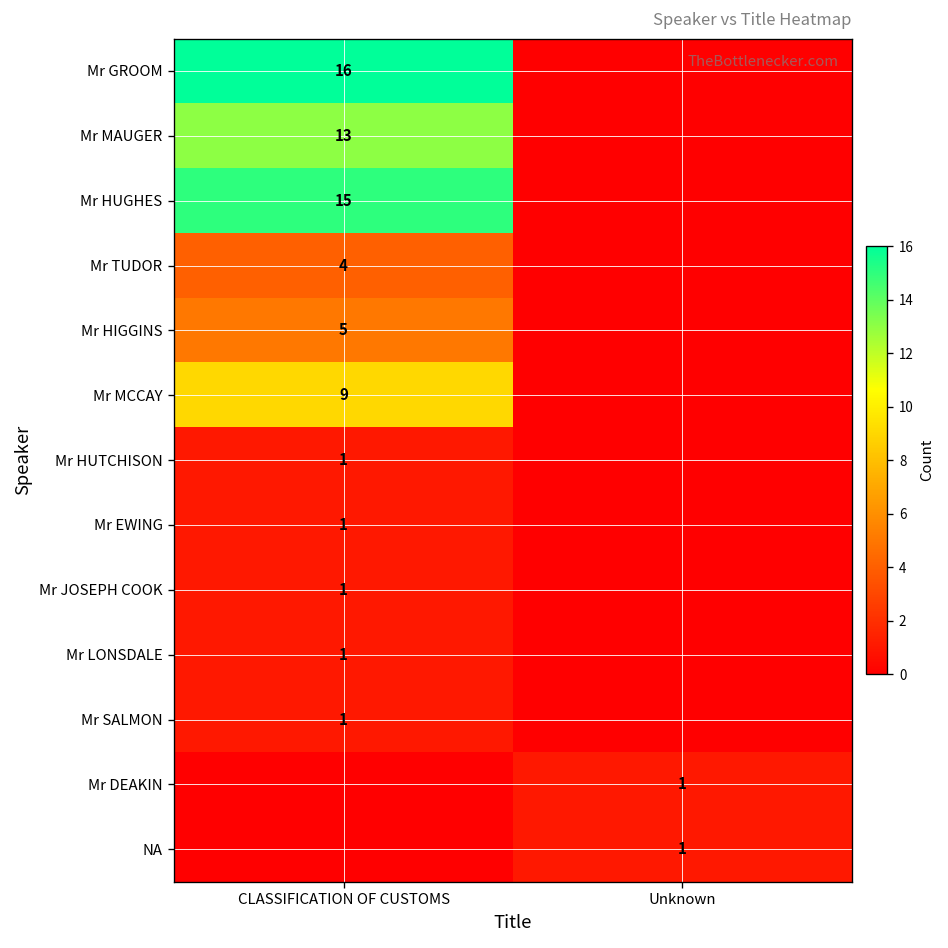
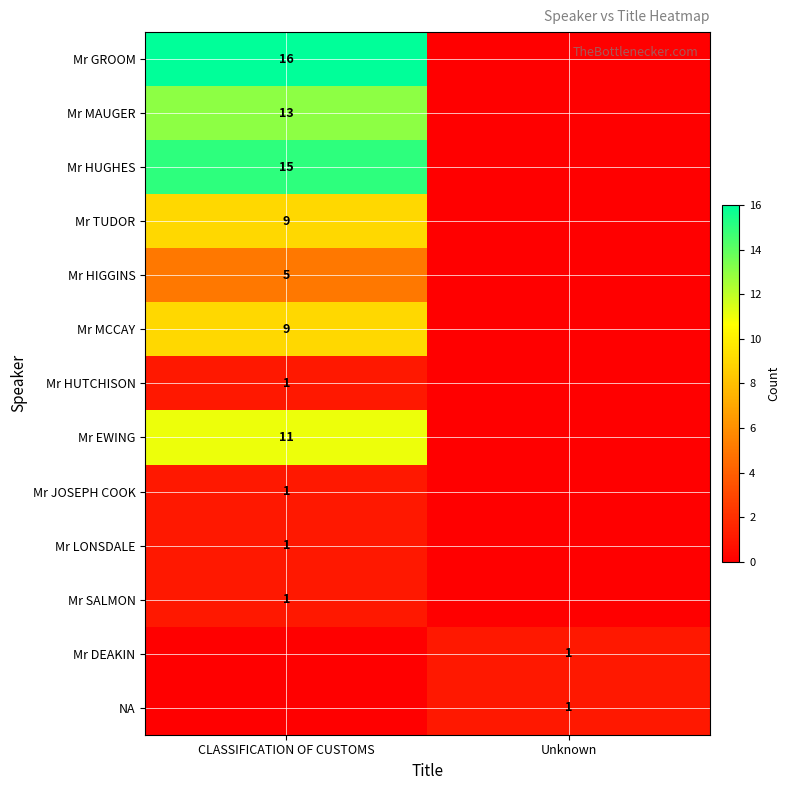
  {
    "Mr GROOM": {
      "CLASSIFICATION OF CUSTOMS": 16
    },
    "Mr MAUGER": {
      "CLASSIFICATION OF CUSTOMS": 13
    },
    "Mr HUGHES": {
      "CLASSIFICATION OF CUSTOMS": 15
    },
    "Mr TUDOR": {
-     "CLASSIFICATION OF CUSTOMS": 4
+     "CLASSIFICATION OF CUSTOMS": 9
    },
    "Mr HIGGINS": {
      "CLASSIFICATION OF CUSTOMS": 5
    },
    "Mr MCCAY": {
      "CLASSIFICATION OF CUSTOMS": 9
    },
    "Mr HUTCHISON": {
      "CLASSIFICATION OF CUSTOMS": 1
    },
    "Mr EWING": {
-     "CLASSIFICATION OF CUSTOMS": 1
+     "CLASSIFICATION OF CUSTOMS": 11
    },
    "Mr JOSEPH COOK": {
      "CLASSIFICATION OF CUSTOMS": 1
    },
    "Mr LONSDALE": {
      "CLASSIFICATION OF CUSTOMS": 1
    },
    "Mr SALMON": {
      "CLASSIFICATION OF CUSTOMS": 1
    },
    "Mr DEAKIN": {
      "Unknown": 1
    },
    "NA": {
      "Unknown": 1
    }
  }
